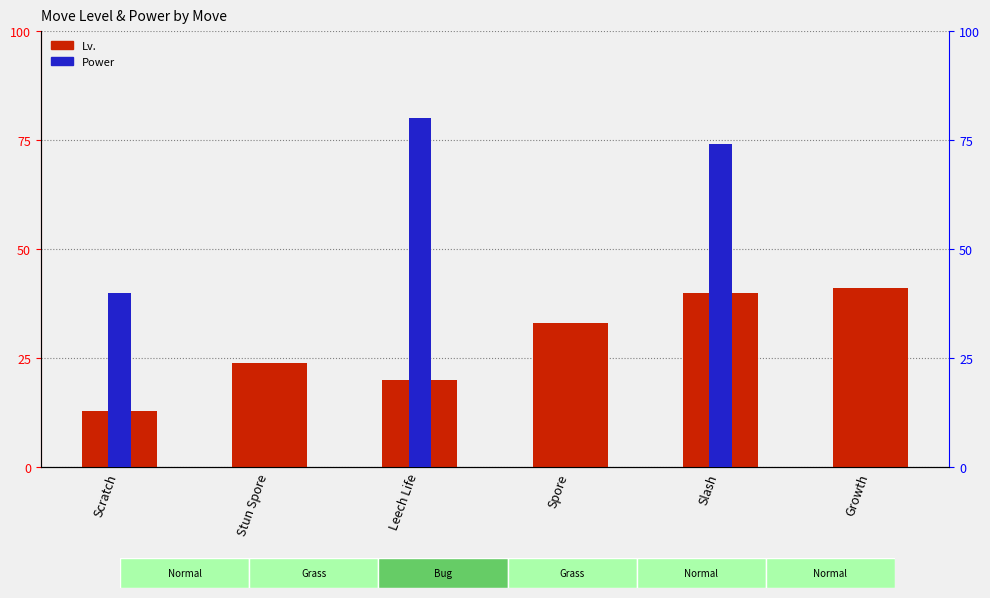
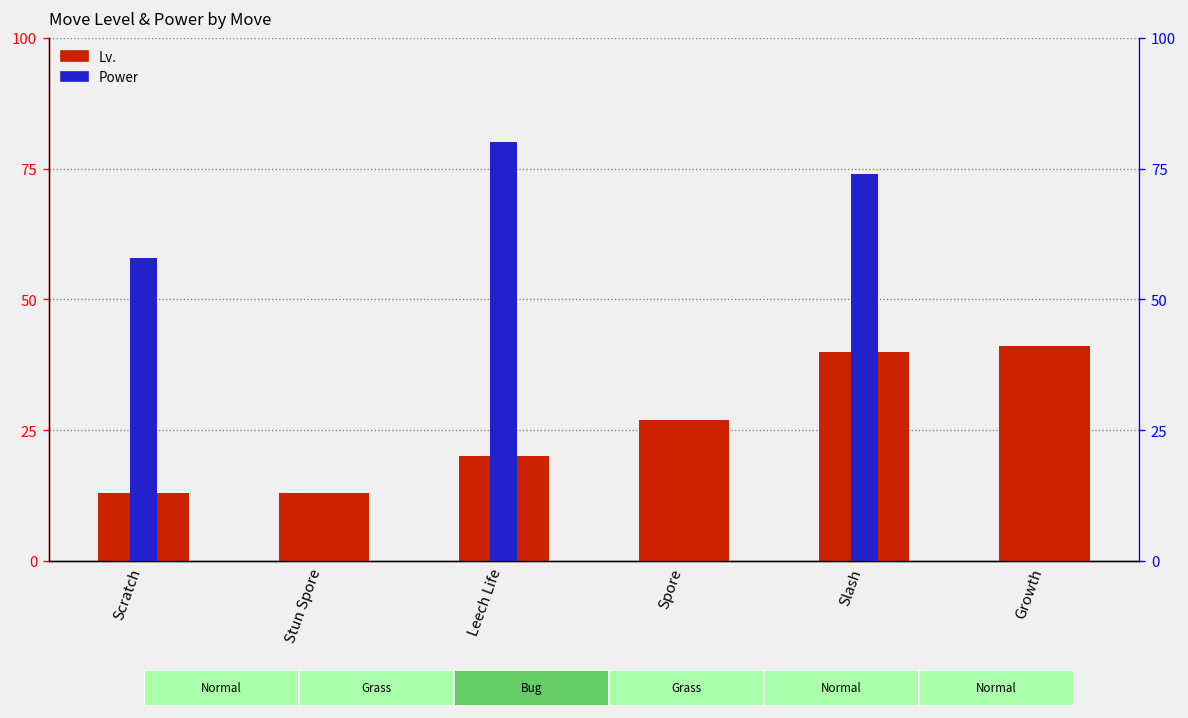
  {
    "Lv.": {
      "Scratch": 13,
-     "Stun Spore": 24,
+     "Stun Spore": 13,
      "Leech Life": 20,
-     "Spore": 33,
+     "Spore": 27,
      "Slash": 40,
      "Growth": 41
    },
    "Power": {
-     "Scratch": 40,
+     "Scratch": 58,
      "Stun Spore": 0,
      "Leech Life": 80,
      "Spore": 0,
      "Slash": 74,
      "Growth": 0
    }
  }
